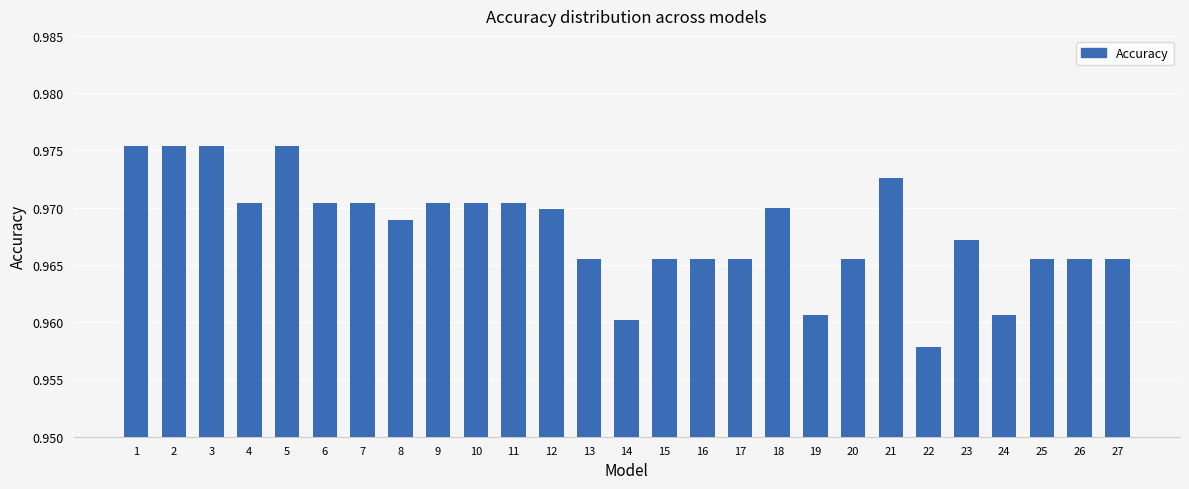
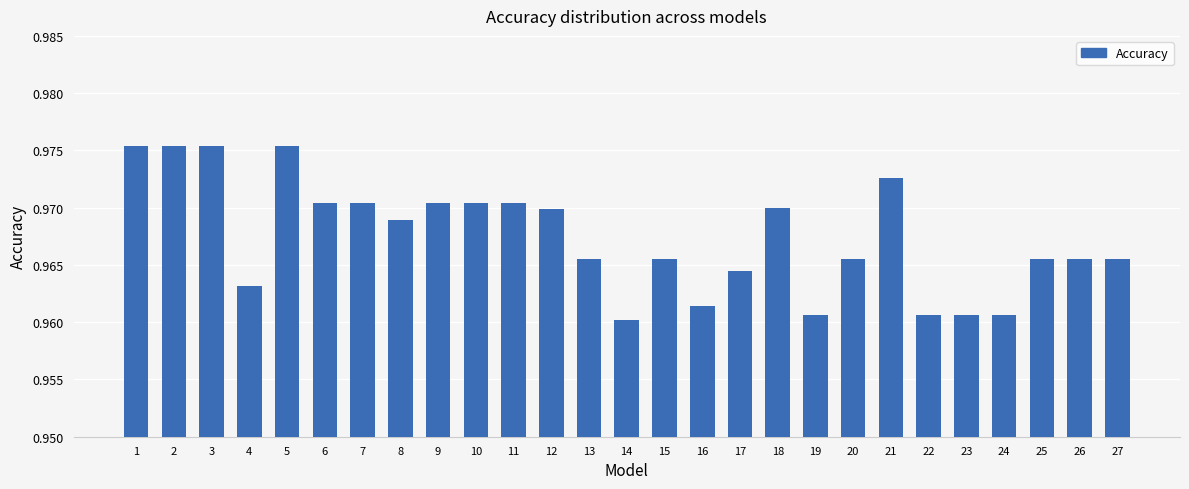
  {
    "1": 0.9754,
    "2": 0.9754,
    "3": 0.9754,
-   "4": 0.9704,
+   "4": 0.9632,
    "5": 0.9754,
    "6": 0.9704,
    "7": 0.9704,
    "8": 0.9689,
    "9": 0.9704,
    "10": 0.9704,
    "11": 0.9704,
    "12": 0.9699,
    "13": 0.9655,
    "14": 0.9602,
    "15": 0.9655,
-   "16": 0.9655,
-   "17": 0.9655,
+   "16": 0.9614,
+   "17": 0.9645,
    "18": 0.9700,
    "19": 0.9606,
    "20": 0.9655,
    "21": 0.9726,
-   "22": 0.9578,
-   "23": 0.9672,
+   "22": 0.9606,
+   "23": 0.9606,
    "24": 0.9606,
    "25": 0.9655,
    "26": 0.9655,
    "27": 0.9655
  }
